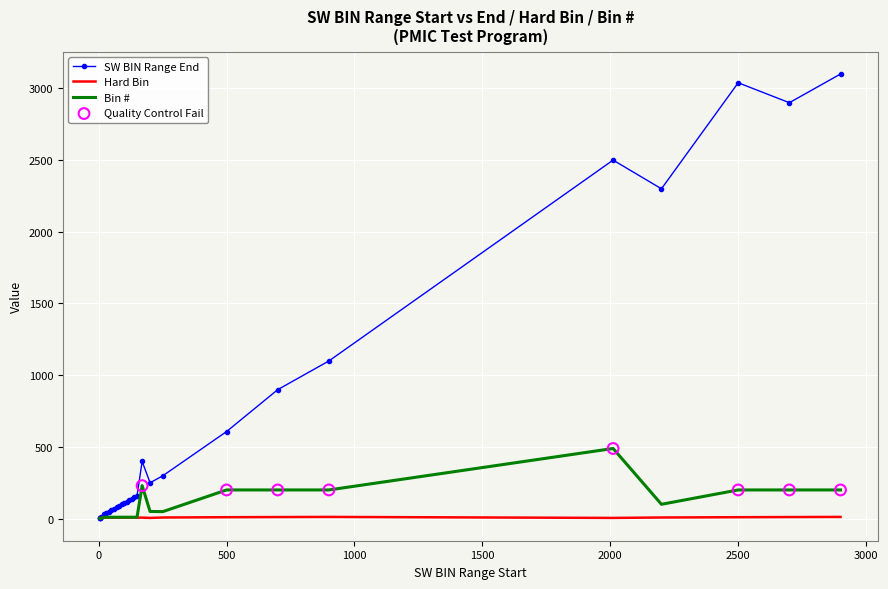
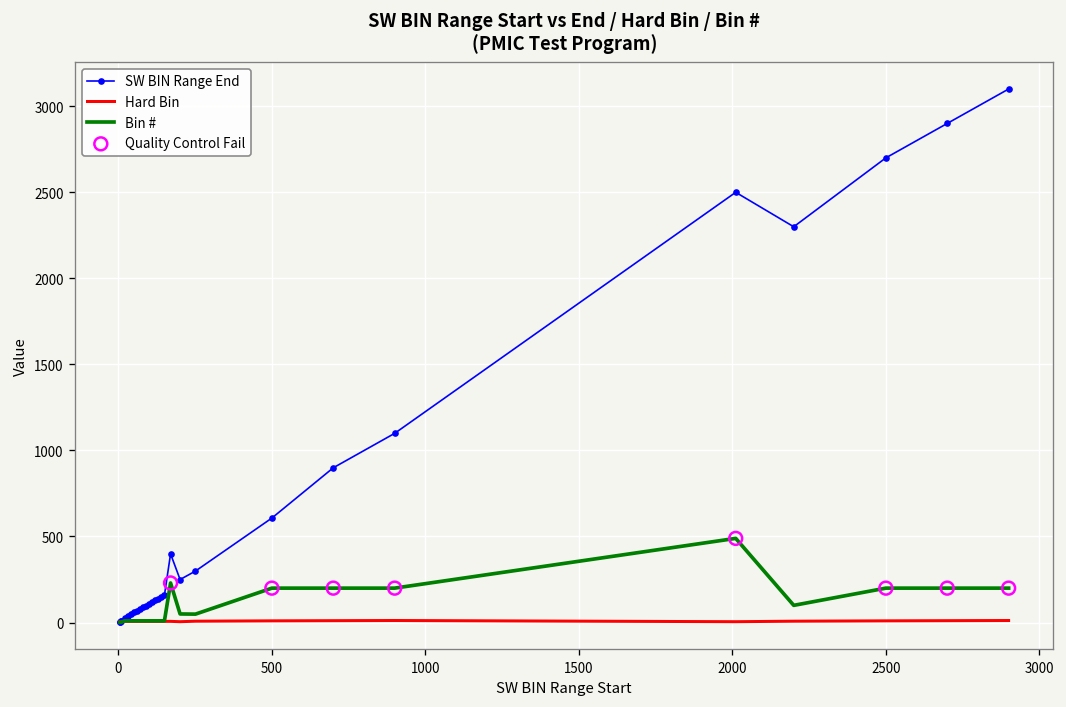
  {
    "SW BIN Range End": {
      "500": 610,
-     "2500": 3040
+     "2500": 2700
    },
    "Hard Bin": {
      "500": 10,
      "2500": 10
    }
  }
